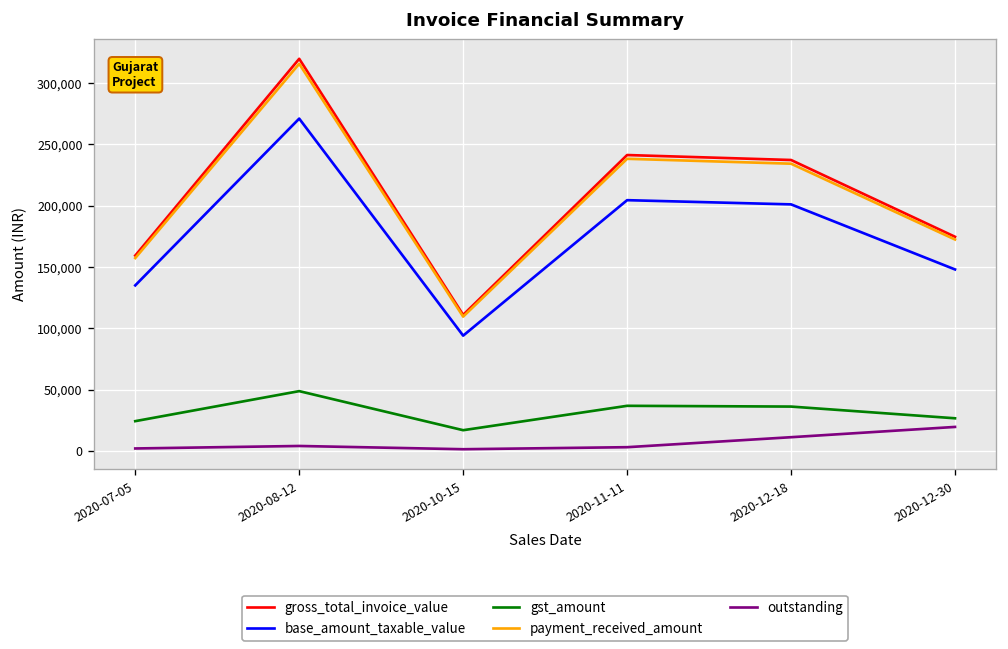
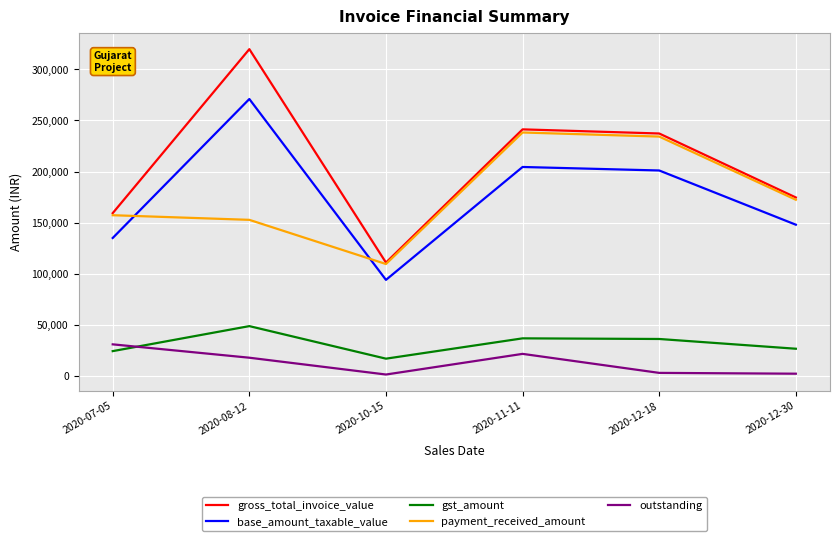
  {
    "gross_total_invoice_value": {
      "2020-08-12": "320,000",
      "2020-11-11": "241,000",
      "2020-12-18": "237,000"
    },
    "base_amount_taxable_value": {
      "2020-07-05": "135,000",
      "2020-08-12": "271,000",
      "2020-10-15": "94,000",
      "2020-11-11": "204,000",
      "2020-12-18": "201,000",
      "2020-12-30": "148,000"
    },
    "gst_amount": {
      "2020-07-05": "24,000",
      "2020-08-12": "49,000",
      "2020-10-15": "17,000",
      "2020-11-11": "37,000",
      "2020-12-18": "36,000",
      "2020-12-30": "27,000"
    },
    "payment_received_amount": {
-     "2020-08-12": "316,000",
+     "2020-08-12": "153,000",
      "2020-11-11": "238,000",
      "2020-12-18": "234,000"
    },
    "outstanding": {
-     "2020-07-05": "2,000",
-     "2020-08-12": "4,000",
+     "2020-07-05": "31,000",
+     "2020-08-12": "18,000",
      "2020-10-15": "1,000",
-     "2020-11-11": "3,000",
-     "2020-12-18": "11,000",
-     "2020-12-30": "20,000"
+     "2020-11-11": "22,000",
+     "2020-12-18": "3,000",
+     "2020-12-30": "2,000"
    }
  }
